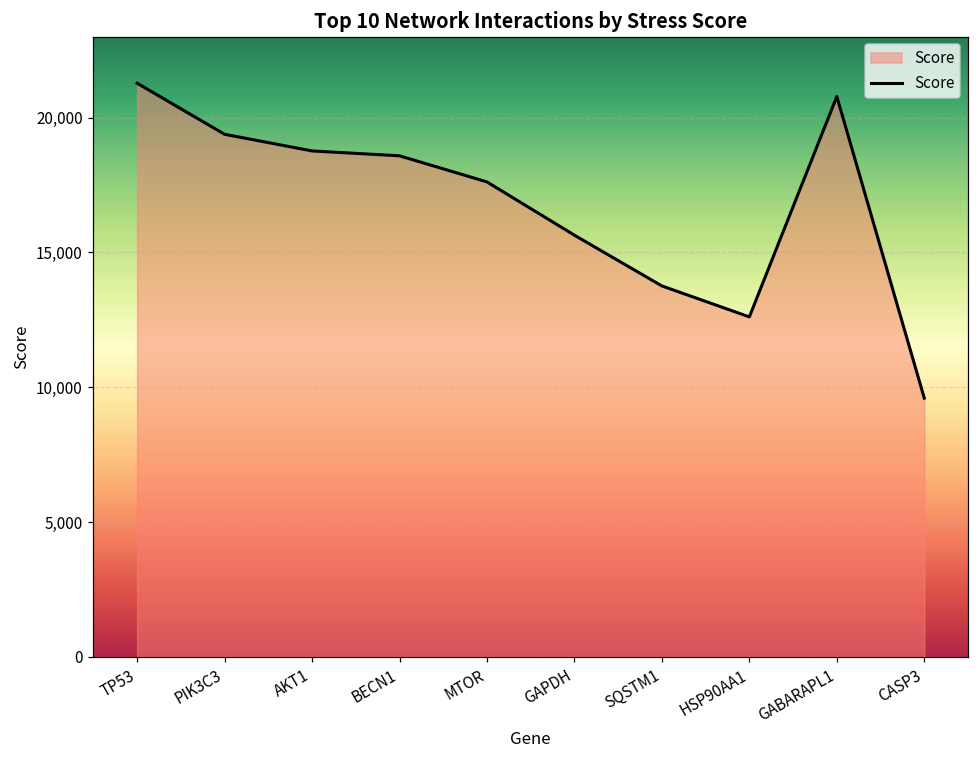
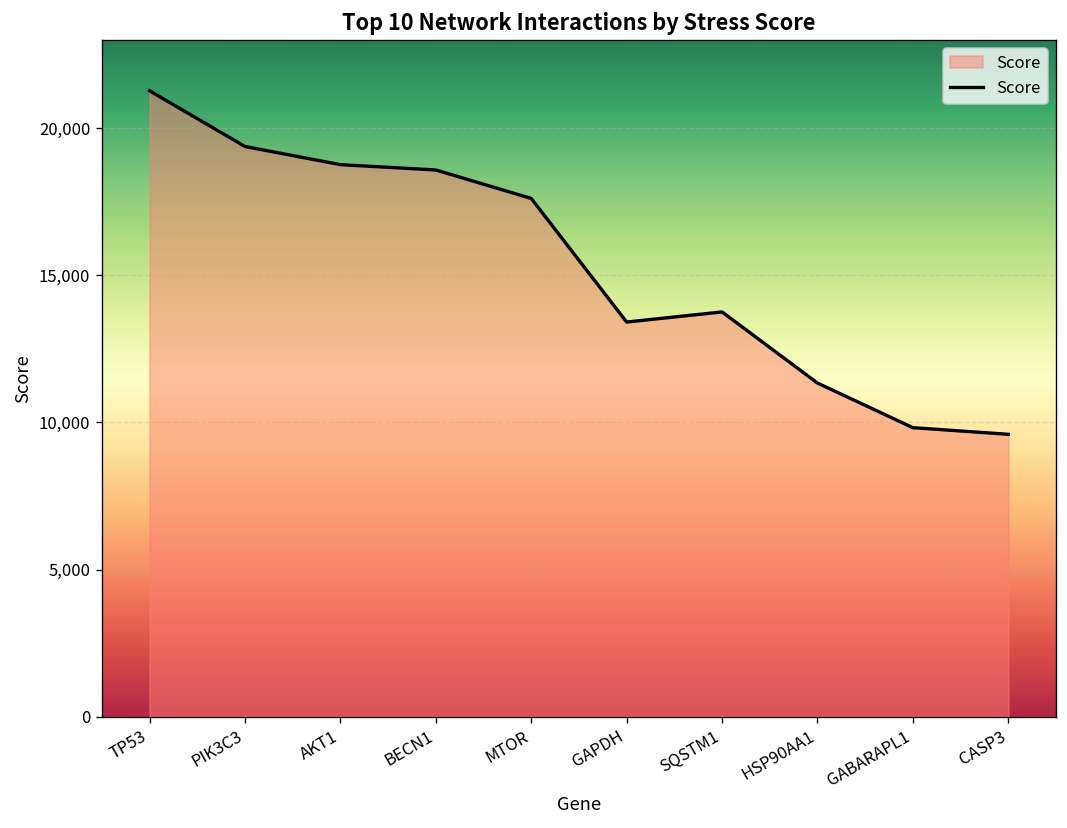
  {
    "TP53": "21,300",
    "PIK3C3": "19,400",
    "AKT1": "18,800",
    "BECN1": "18,600",
    "MTOR": "17,600",
-   "GAPDH": "15,600",
+   "GAPDH": "13,400",
    "SQSTM1": "13,800",
-   "HSP90AA1": "12,600",
-   "GABARAPL1": "20,800",
+   "HSP90AA1": "11,300",
+   "GABARAPL1": "9,800",
    "CASP3": "9,600"
  }
